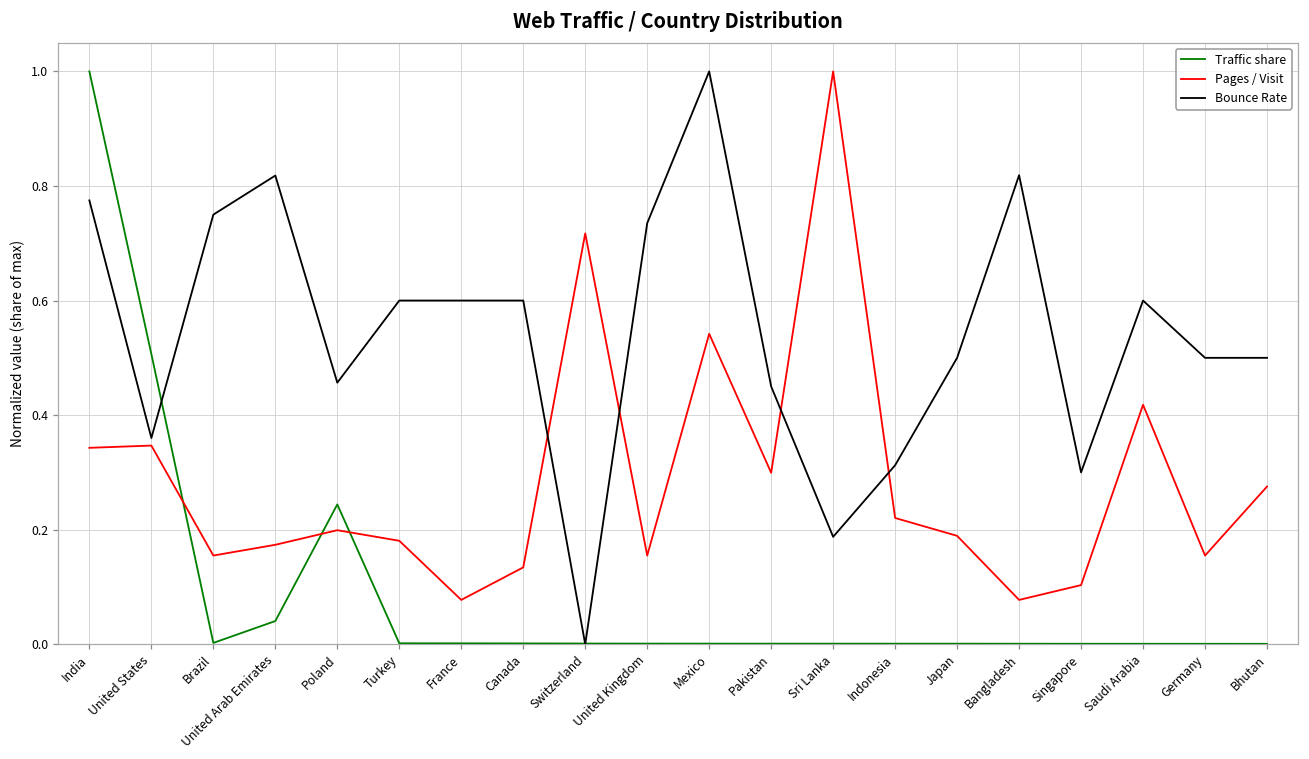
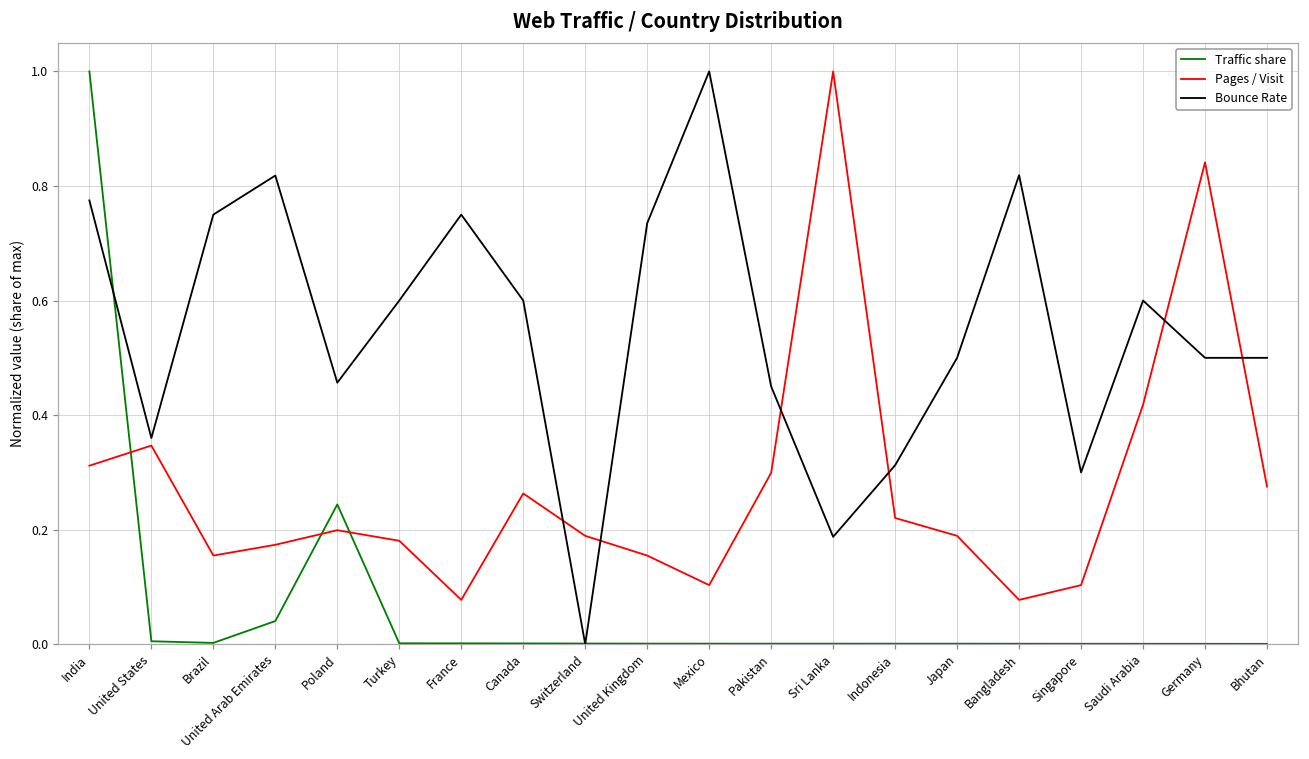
  {
    "Traffic share": {
      "India": 1.00,
-     "United States": 0.51,
+     "United States": 0.01,
      "Brazil": 0.00,
      "United Arab Emirates": 0.04,
      "Poland": 0.24,
      "Turkey": 0.00,
      "France": 0.00,
      "Canada": 0.00,
      "United Kingdom": 0.00,
      "Mexico": 0.00,
      "Pakistan": 0.00,
      "Sri Lanka": 0.00,
      "Indonesia": 0.00,
      "Japan": 0.00,
      "Bangladesh": 0.00,
      "Singapore": 0.00,
      "Saudi Arabia": 0.00,
      "Germany": 0.00,
      "Bhutan": 0.00
    },
    "Pages / Visit": {
-     "India": 0.34,
+     "India": 0.31,
      "United States": 0.35,
      "Brazil": 0.15,
      "United Arab Emirates": 0.17,
      "Poland": 0.20,
      "Turkey": 0.18,
      "France": 0.08,
-     "Canada": 0.13,
-     "Switzerland": 0.72,
+     "Canada": 0.26,
+     "Switzerland": 0.19,
      "United Kingdom": 0.15,
-     "Mexico": 0.54,
+     "Mexico": 0.10,
      "Pakistan": 0.30,
      "Sri Lanka": 1.00,
      "Indonesia": 0.22,
      "Japan": 0.19,
      "Bangladesh": 0.08,
      "Singapore": 0.10,
      "Saudi Arabia": 0.42,
-     "Germany": 0.15,
+     "Germany": 0.84,
      "Bhutan": 0.28
    },
    "Bounce Rate": {
      "India": 0.77,
      "United States": 0.36,
      "Brazil": 0.75,
      "United Arab Emirates": 0.82,
      "Poland": 0.46,
      "Turkey": 0.60,
-     "France": 0.60,
+     "France": 0.75,
      "Canada": 0.60,
      "United Kingdom": 0.74,
      "Mexico": 1.00,
      "Pakistan": 0.45,
      "Sri Lanka": 0.19,
      "Indonesia": 0.31,
      "Japan": 0.50,
      "Bangladesh": 0.82,
      "Singapore": 0.30,
      "Saudi Arabia": 0.60,
      "Germany": 0.50,
      "Bhutan": 0.50
    }
  }
